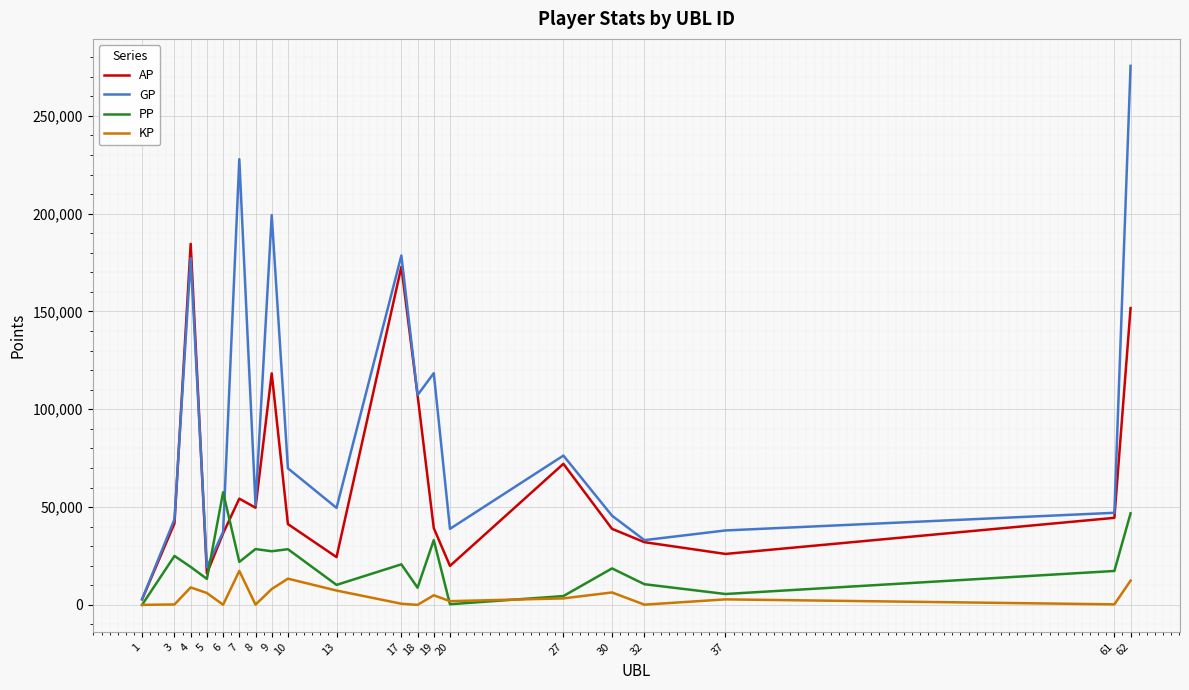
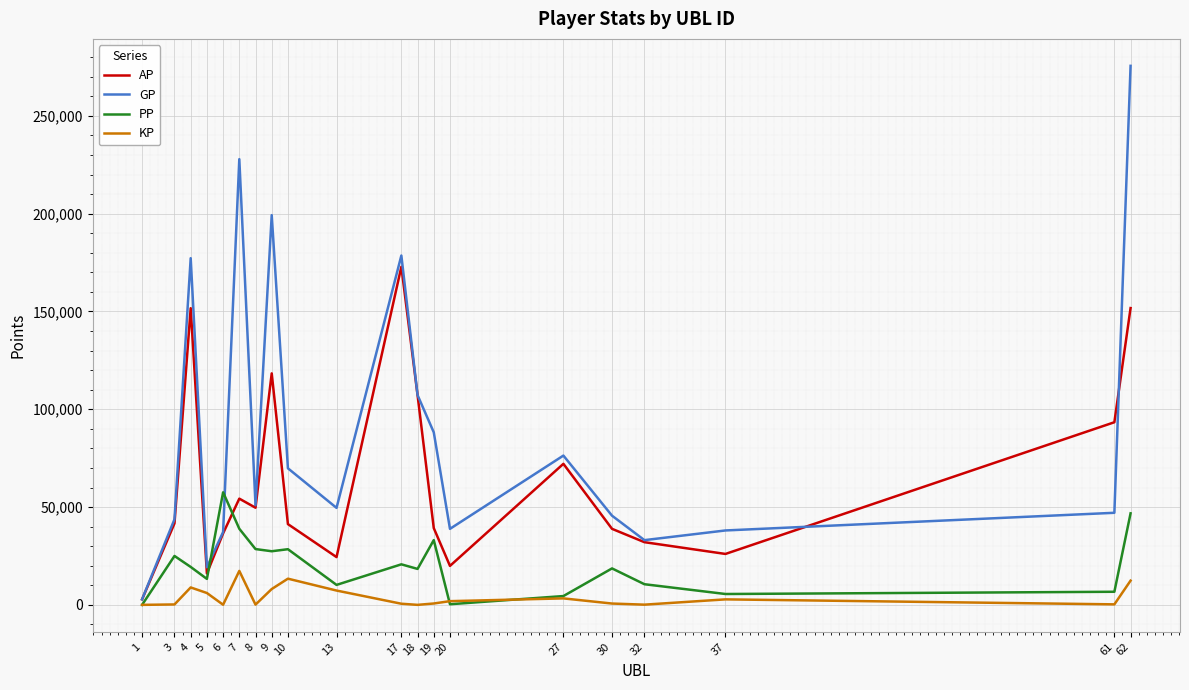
  {
    "AP": {
      "3": "42,000",
-     "4": "185,000",
+     "4": "152,000",
      "5": "16,000",
      "7": "54,000",
      "9": "118,000",
      "10": "41,000",
      "13": "24,000",
      "17": "173,000",
      "19": "39,000",
      "20": "20,000",
      "27": "72,000",
      "30": "39,000",
      "37": "26,000",
-     "61": "44,000",
+     "61": "93,000",
      "62": "152,000"
    },
    "GP": {
      "3": "44,000",
      "4": "177,000",
      "5": "19,000",
      "7": "228,000",
      "9": "199,000",
      "10": "70,000",
      "13": "50,000",
      "17": "179,000",
-     "19": "118,000",
+     "19": "88,000",
      "20": "39,000",
      "27": "76,000",
      "30": "46,000",
      "37": "38,000",
      "61": "47,000",
      "62": "276,000"
    },
    "PP": {
      "3": "25,000",
      "4": "19,000",
      "5": "13,000",
      "6": "58,000",
-     "7": "22,000",
+     "7": "39,000",
      "8": "29,000",
      "9": "27,000",
      "10": "28,000",
      "13": "10,000",
      "17": "21,000",
-     "18": "9,000",
+     "18": "18,000",
      "19": "33,000",
      "20": "0",
      "30": "19,000",
      "32": "11,000",
      "37": "6,000",
-     "61": "17,000",
+     "61": "7,000",
      "62": "47,000"
    },
    "KP": {
      "3": "0",
      "4": "9,000",
      "5": "6,000",
      "6": "0",
      "7": "17,000",
      "8": "0",
      "9": "8,000",
      "10": "13,000",
      "13": "7,000",
      "17": "1,000",
      "18": "0",
-     "19": "5,000",
+     "19": "1,000",
      "20": "2,000",
-     "30": "6,000",
+     "30": "1,000",
      "32": "0",
      "37": "3,000",
      "61": "0",
      "62": "12,000"
    }
  }
